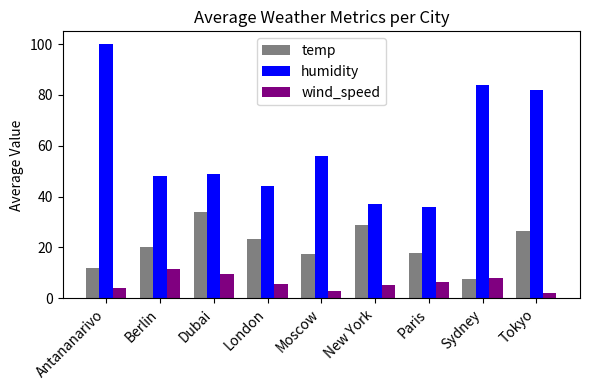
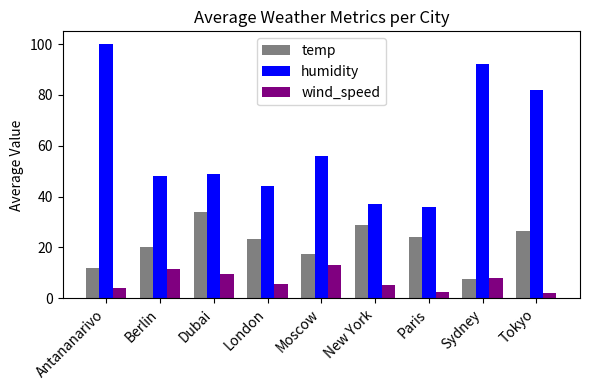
  {
    "temp": {
      "Antananarivo": 12,
      "Berlin": 20,
      "Dubai": 34,
      "London": 23,
      "Moscow": 17,
      "New York": 29,
-     "Paris": 18,
+     "Paris": 24,
      "Sydney": 8,
      "Tokyo": 26
    },
    "humidity": {
      "Antananarivo": 100,
      "Berlin": 48,
      "Dubai": 49,
      "London": 44,
      "Moscow": 56,
      "New York": 37,
      "Paris": 36,
-     "Sydney": 84,
+     "Sydney": 92,
      "Tokyo": 82
    },
    "wind_speed": {
      "Antananarivo": 4,
      "Berlin": 11,
      "Dubai": 9,
      "London": 6,
-     "Moscow": 3,
+     "Moscow": 13,
      "New York": 5,
-     "Paris": 6,
+     "Paris": 3,
      "Sydney": 8,
      "Tokyo": 2
    }
  }
